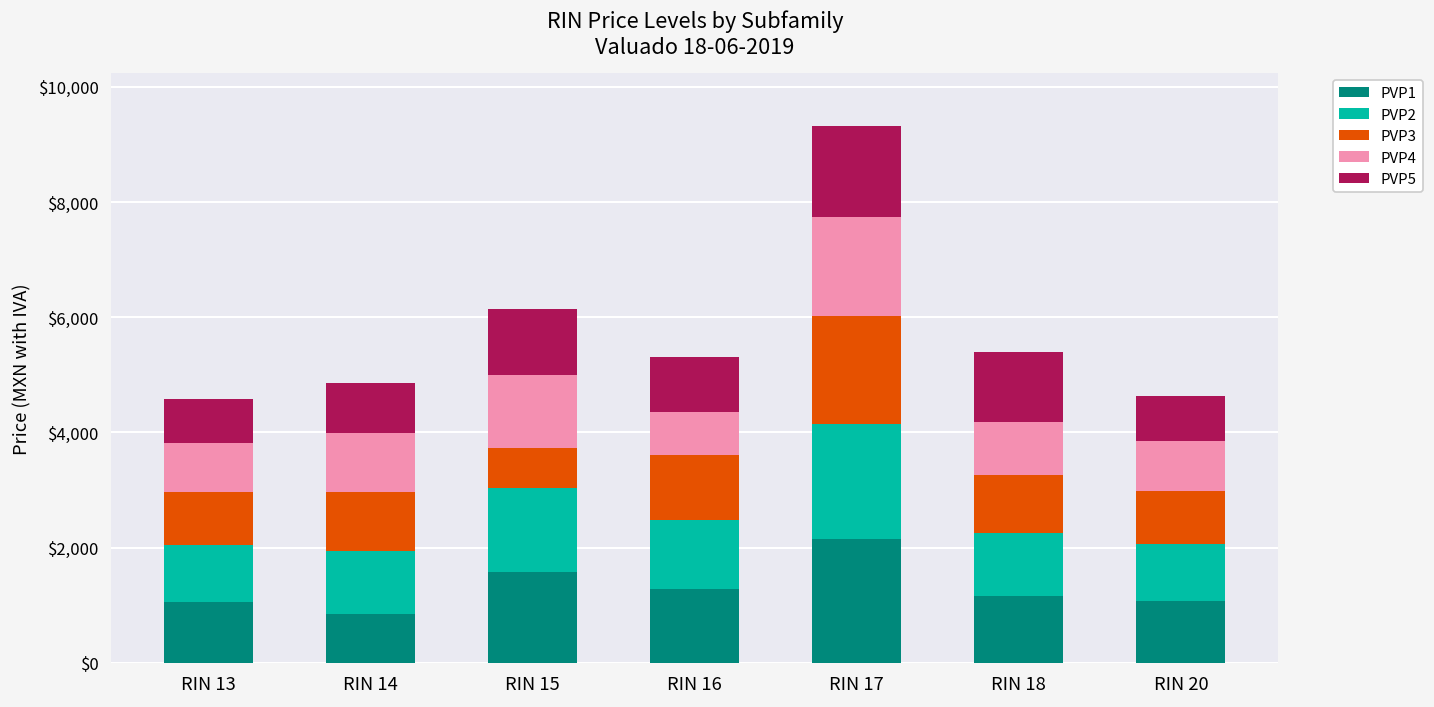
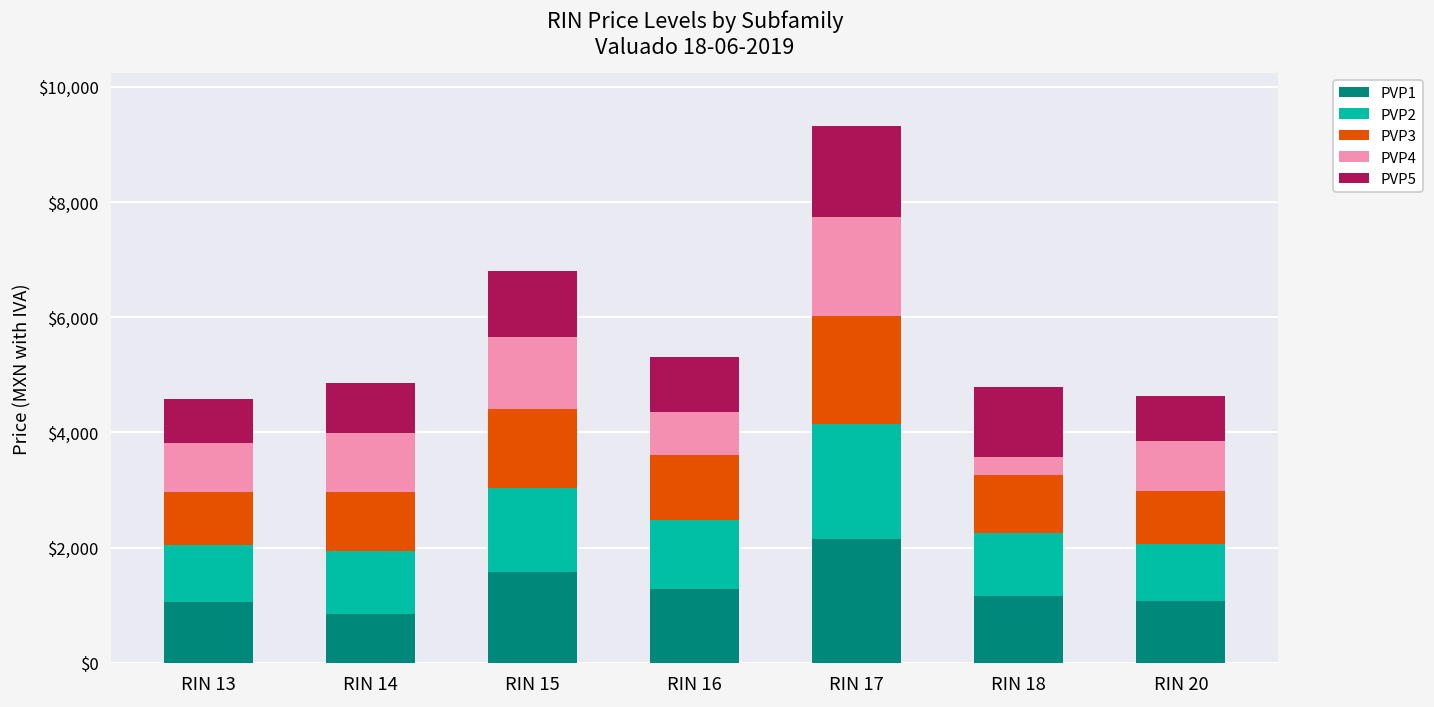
  {
    "PVP1": {
      "RIN 13": "$1,100",
      "RIN 14": "$800",
      "RIN 15": "$1,600",
      "RIN 16": "$1,300",
      "RIN 17": "$2,100",
      "RIN 18": "$1,200",
      "RIN 20": "$1,100"
    },
    "PVP2": {
      "RIN 13": "$1,000",
      "RIN 14": "$1,100",
      "RIN 15": "$1,500",
      "RIN 16": "$1,200",
      "RIN 17": "$2,000",
      "RIN 18": "$1,100",
      "RIN 20": "$1,000"
    },
    "PVP3": {
      "RIN 13": "$900",
      "RIN 14": "$1,000",
-     "RIN 15": "$700",
+     "RIN 15": "$1,400",
      "RIN 16": "$1,100",
      "RIN 17": "$1,900",
      "RIN 18": "$1,000",
      "RIN 20": "$900"
    },
    "PVP4": {
      "RIN 13": "$800",
      "RIN 14": "$1,000",
      "RIN 15": "$1,300",
      "RIN 16": "$800",
      "RIN 17": "$1,700",
-     "RIN 18": "$900",
+     "RIN 18": "$300",
      "RIN 20": "$900"
    },
    "PVP5": {
      "RIN 13": "$800",
      "RIN 14": "$900",
      "RIN 15": "$1,200",
      "RIN 16": "$900",
      "RIN 17": "$1,600",
      "RIN 18": "$1,200",
      "RIN 20": "$800"
    }
  }
